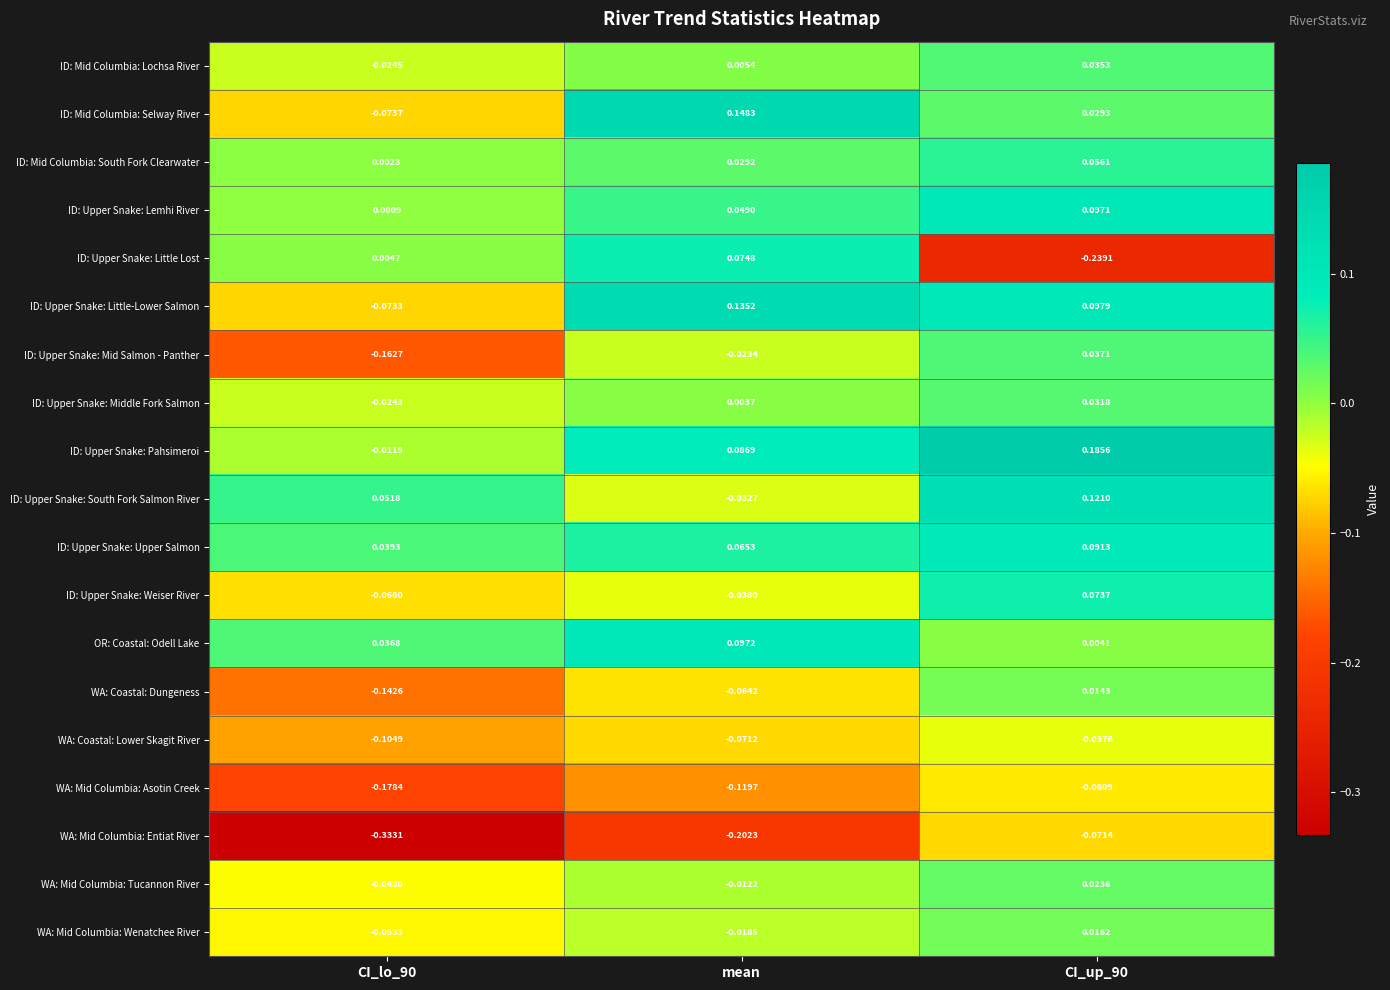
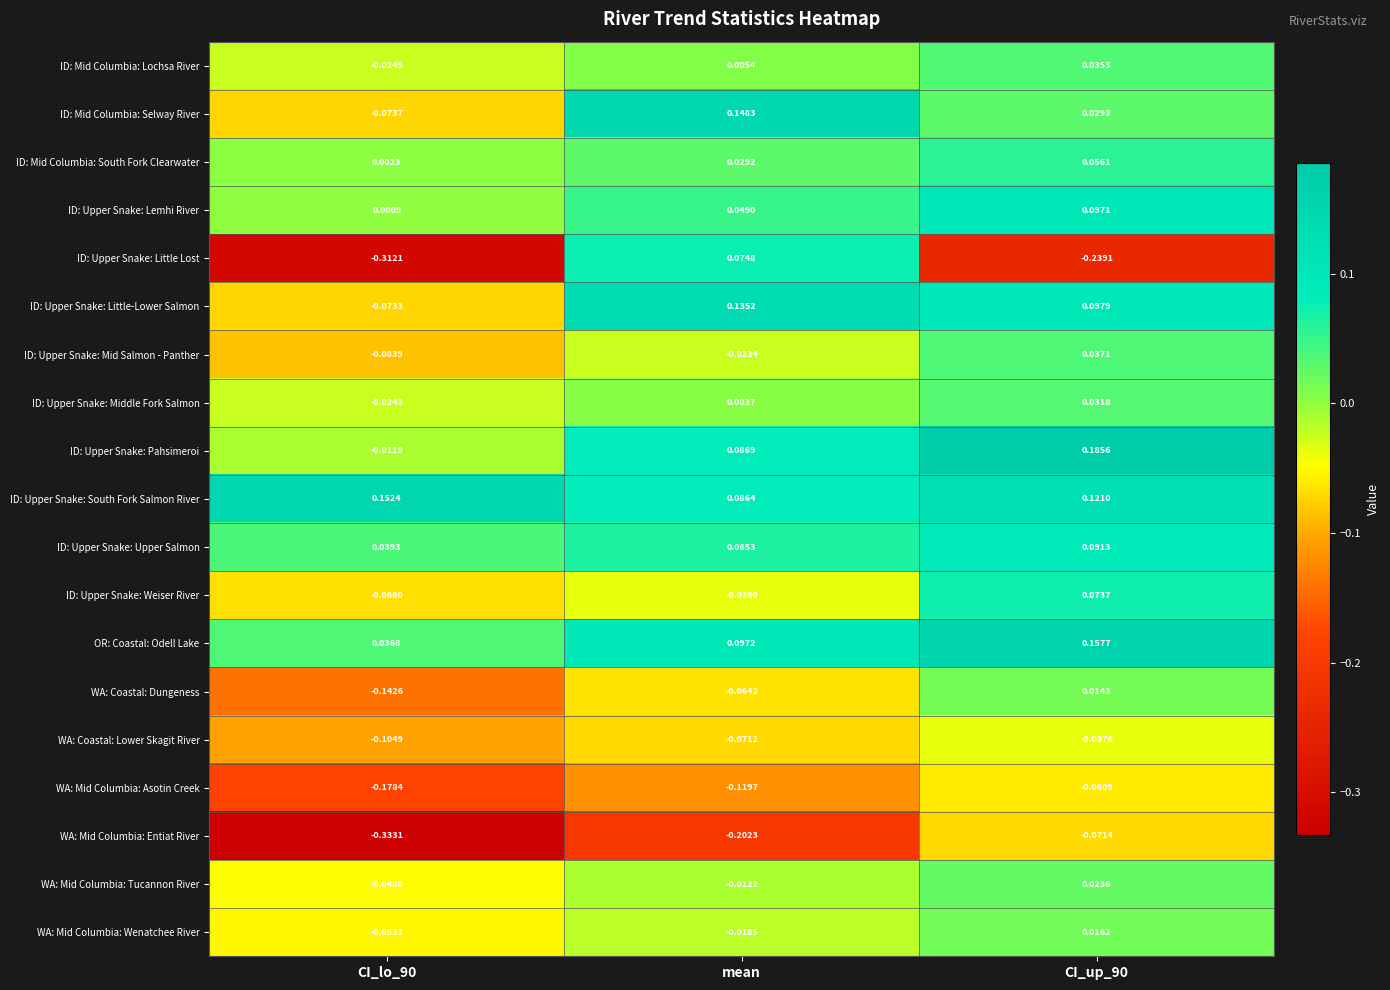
  {
    "ID: Mid Columbia: Lochsa River": {
      "CI_lo_90": -0.0245,
      "mean": 0.0054,
      "CI_up_90": 0.0353
    },
    "ID: Mid Columbia: Selway River": {
      "CI_lo_90": -0.0737,
      "mean": 0.1483,
      "CI_up_90": 0.0293
    },
    "ID: Mid Columbia: South Fork Clearwater": {
      "CI_lo_90": 0.0023,
      "mean": 0.0292,
      "CI_up_90": 0.0561
    },
    "ID: Upper Snake: Lemhi River": {
      "CI_lo_90": 0.0009,
      "mean": 0.0490,
      "CI_up_90": 0.0971
    },
    "ID: Upper Snake: Little Lost": {
-     "CI_lo_90": 0.0047,
+     "CI_lo_90": -0.3121,
      "mean": 0.0748,
      "CI_up_90": -0.2391
    },
    "ID: Upper Snake: Little-Lower Salmon": {
      "CI_lo_90": -0.0733,
      "mean": 0.1352,
      "CI_up_90": 0.0979
    },
    "ID: Upper Snake: Mid Salmon - Panther": {
-     "CI_lo_90": -0.1627,
+     "CI_lo_90": -0.0839,
      "mean": -0.0234,
      "CI_up_90": 0.0371
    },
    "ID: Upper Snake: Middle Fork Salmon": {
      "CI_lo_90": -0.0243,
      "mean": 0.0037,
      "CI_up_90": 0.0318
    },
    "ID: Upper Snake: Pahsimeroi": {
      "CI_lo_90": -0.0119,
      "mean": 0.0869,
      "CI_up_90": 0.1856
    },
    "ID: Upper Snake: South Fork Salmon River": {
-     "CI_lo_90": 0.0518,
-     "mean": -0.0327,
+     "CI_lo_90": 0.1524,
+     "mean": 0.0864,
      "CI_up_90": 0.1210
    },
    "ID: Upper Snake: Upper Salmon": {
      "CI_lo_90": 0.0393,
      "mean": 0.0653,
      "CI_up_90": 0.0913
    },
    "ID: Upper Snake: Weiser River": {
      "CI_lo_90": -0.0660,
      "mean": -0.0380,
      "CI_up_90": 0.0737
    },
    "OR: Coastal: Odell Lake": {
      "CI_lo_90": 0.0368,
      "mean": 0.0972,
-     "CI_up_90": 0.0041
+     "CI_up_90": 0.1577
    },
    "WA: Coastal: Dungeness": {
      "CI_lo_90": -0.1426,
      "mean": -0.0642,
      "CI_up_90": 0.0143
    },
    "WA: Coastal: Lower Skagit River": {
      "CI_lo_90": -0.1049,
      "mean": -0.0712,
      "CI_up_90": -0.0376
    },
    "WA: Mid Columbia: Asotin Creek": {
      "CI_lo_90": -0.1784,
      "mean": -0.1197,
      "CI_up_90": -0.0609
    },
    "WA: Mid Columbia: Entiat River": {
      "CI_lo_90": -0.3331,
      "mean": -0.2023,
      "CI_up_90": -0.0714
    },
    "WA: Mid Columbia: Tucannon River": {
      "CI_lo_90": -0.0480,
      "mean": -0.0122,
      "CI_up_90": 0.0236
    },
    "WA: Mid Columbia: Wenatchee River": {
      "CI_lo_90": -0.0533,
      "mean": -0.0185,
      "CI_up_90": 0.0162
    }
  }
